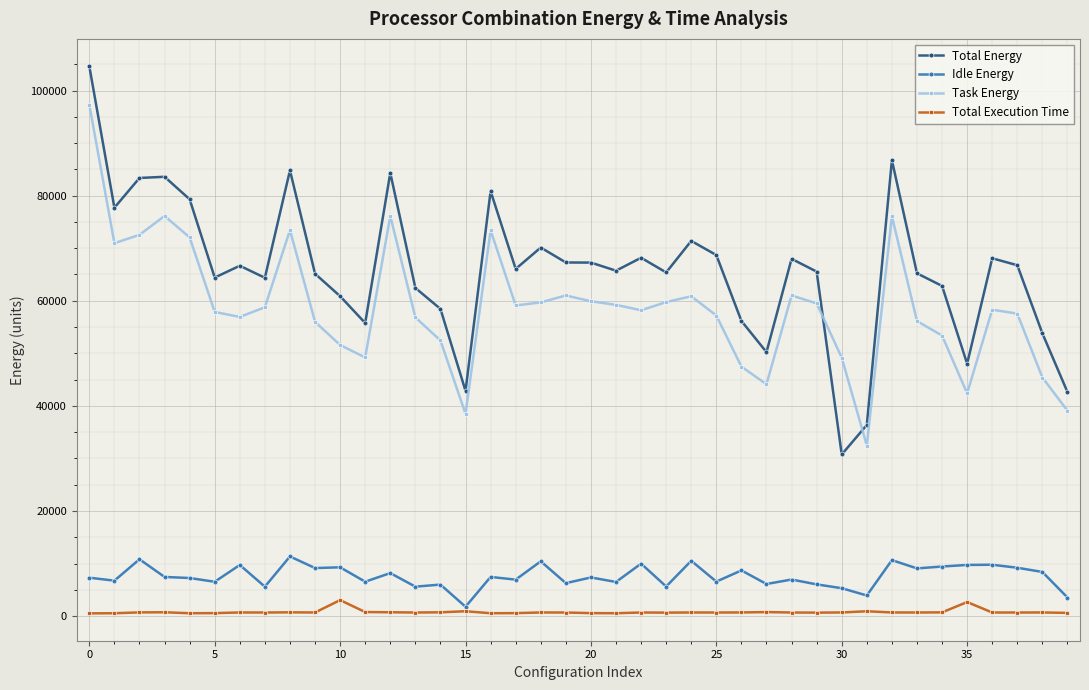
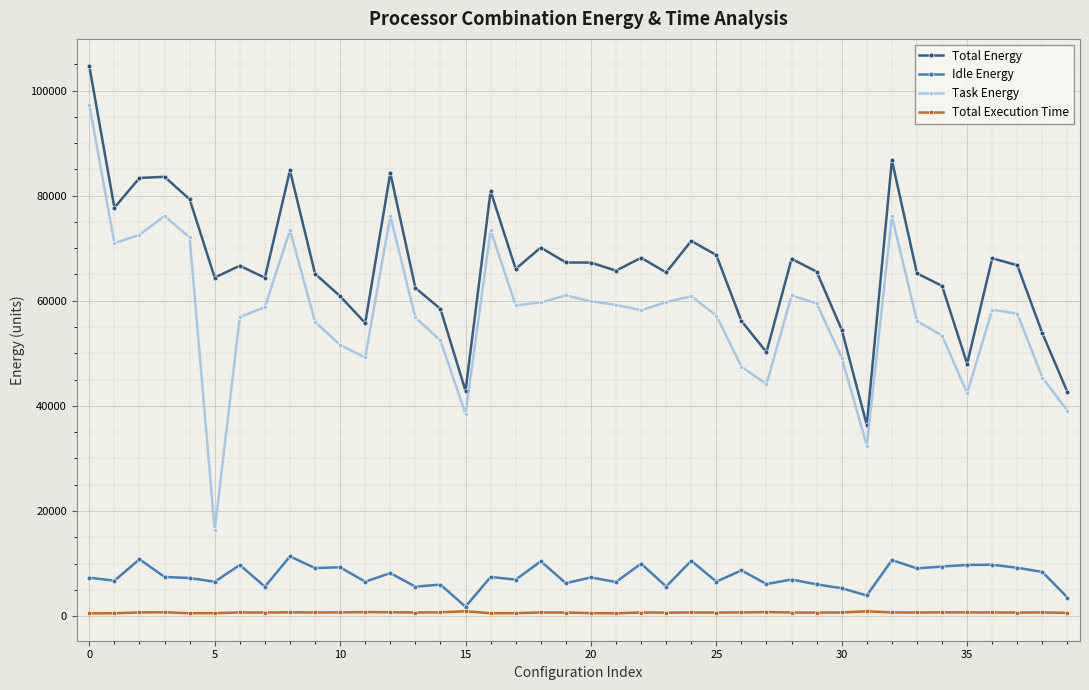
  {
    "Total Energy": {
      "0": 105000,
      "5": 64000,
      "10": 61000,
      "15": 43000,
      "20": 67000,
      "25": 69000,
-     "30": 31000,
+     "30": 54000,
      "35": 48000
    },
    "Idle Energy": {
      "0": 7000,
      "5": 7000,
      "10": 9000,
      "15": 2000,
      "20": 7000,
      "25": 7000,
      "30": 5000,
      "35": 10000
    },
    "Task Energy": {
      "0": 97000,
-     "5": 58000,
+     "5": 16000,
      "10": 52000,
      "15": 38000,
      "20": 60000,
      "25": 57000,
      "30": 49000,
      "35": 42000
    },
    "Total Execution Time": {
      "0": 1000,
      "5": 1000,
-     "10": 3000,
+     "10": 1000,
      "15": 1000,
      "20": 1000,
      "25": 1000,
      "30": 1000,
-     "35": 3000
+     "35": 1000
    }
  }
